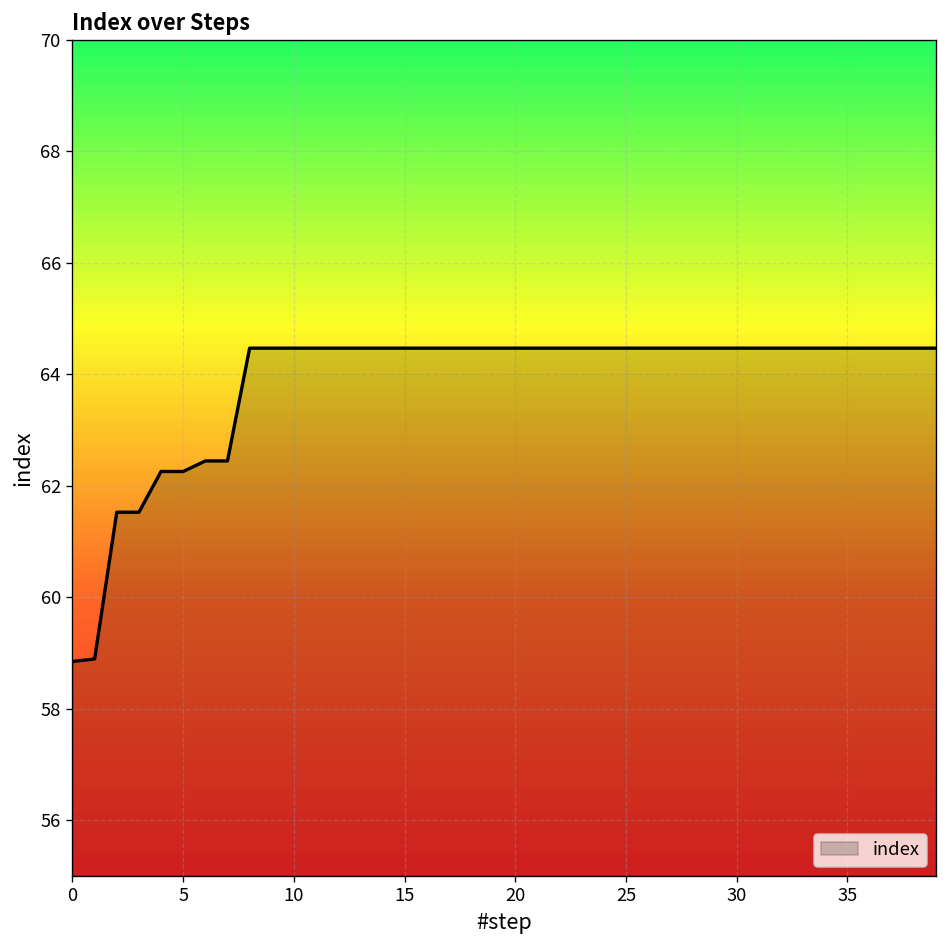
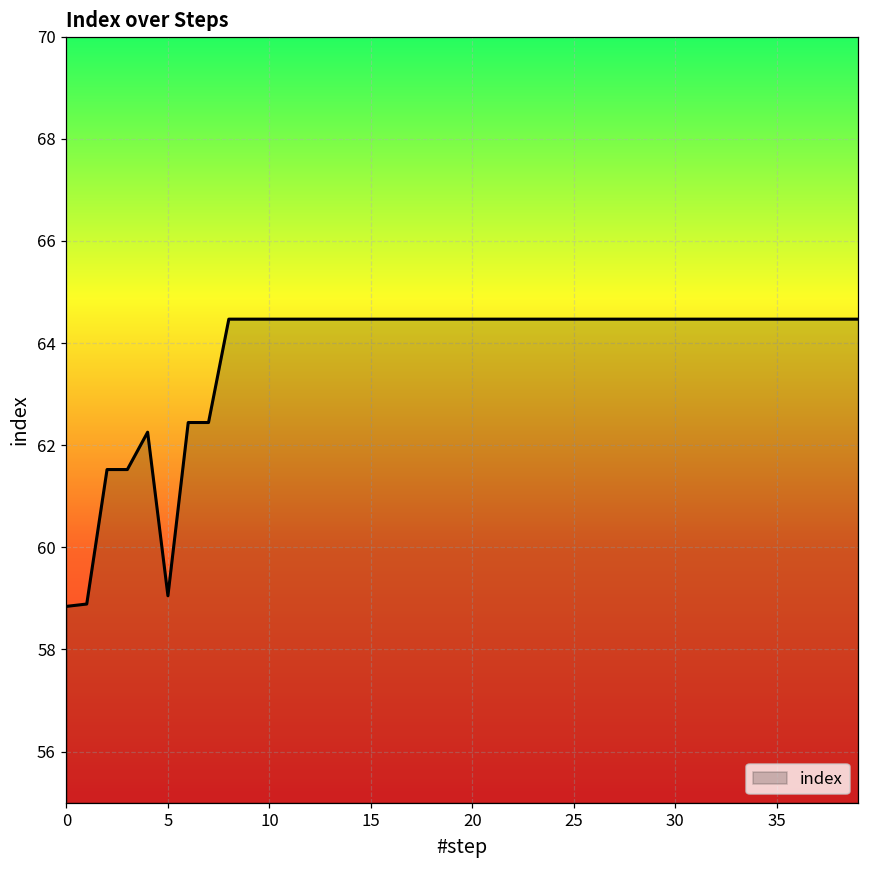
  {
    "0": 58.8,
-   "5": 62.3,
+   "5": 59.1,
    "10": 64.5,
    "15": 64.5,
    "20": 64.5,
    "25": 64.5,
    "30": 64.5,
    "35": 64.5
  }
